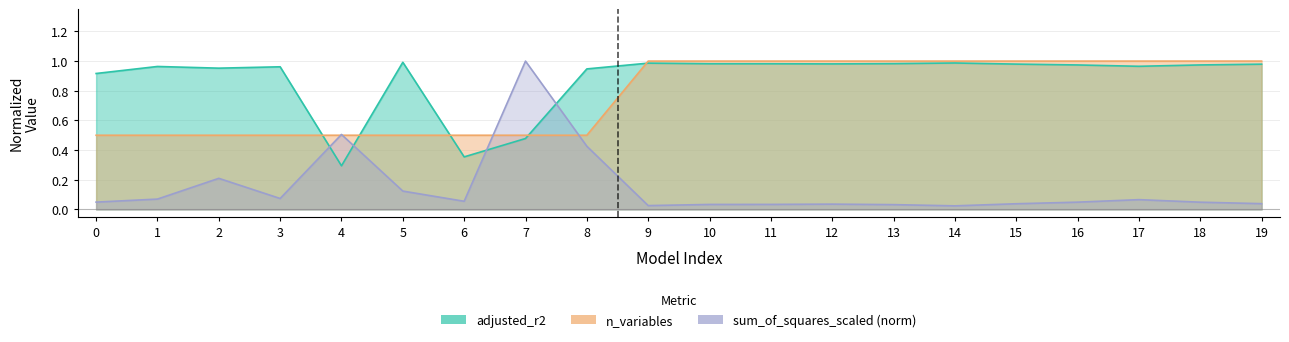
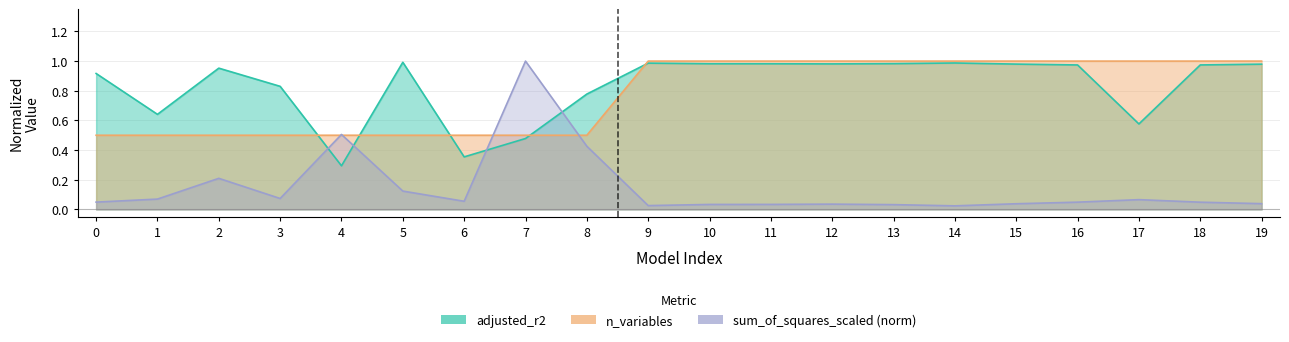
  {
    "adjusted_r2": {
      "0": 0.92,
-     "1": 0.96,
+     "1": 0.64,
      "2": 0.95,
-     "3": 0.96,
+     "3": 0.83,
      "4": 0.29,
      "5": 0.99,
      "6": 0.35,
      "7": 0.48,
-     "8": 0.95,
+     "8": 0.78,
      "10": 0.98,
      "11": 0.98,
      "12": 0.98,
      "13": 0.98,
      "15": 0.98,
      "16": 0.97,
-     "17": 0.96,
+     "17": 0.58,
      "18": 0.97,
      "19": 0.98
    },
    "n_variables": {
      "0": 0.50,
      "1": 0.50,
      "2": 0.50,
      "3": 0.50,
      "5": 0.50,
      "6": 0.50,
      "7": 0.50,
      "8": 0.50,
      "10": 1.00,
      "11": 1.00,
      "12": 1.00,
      "13": 1.00,
      "15": 1.00,
      "16": 1.00,
      "17": 1.00,
      "18": 1.00,
      "19": 1.00
    }
  }
